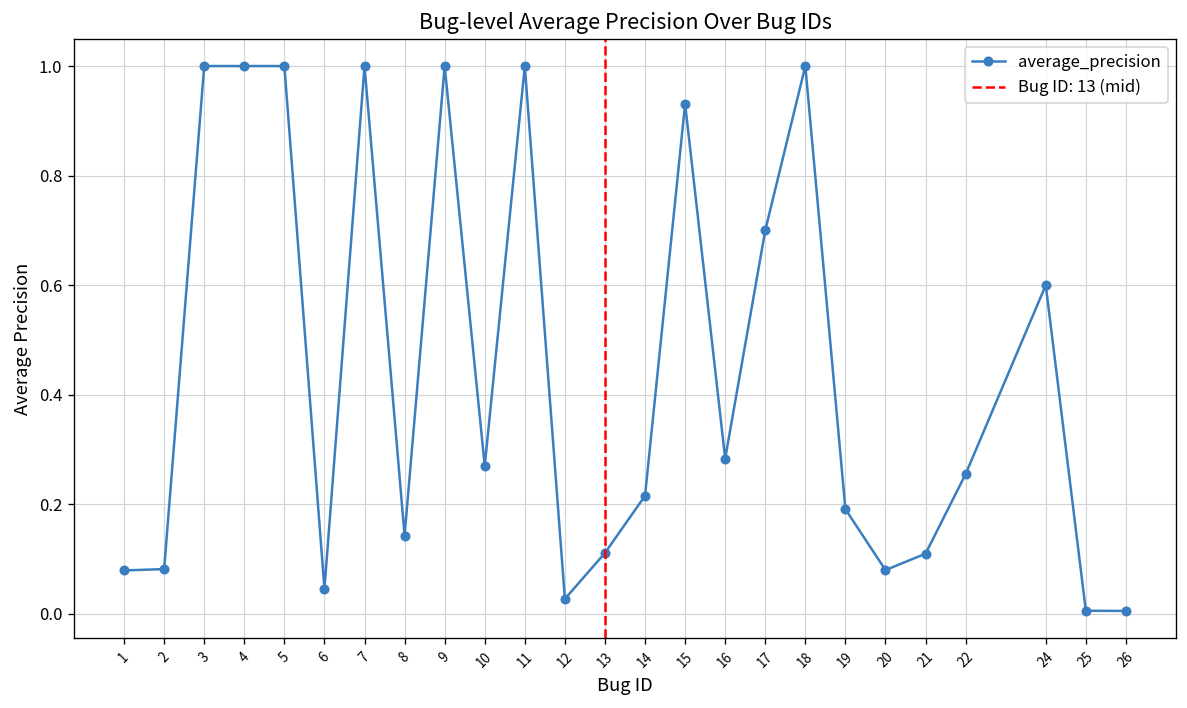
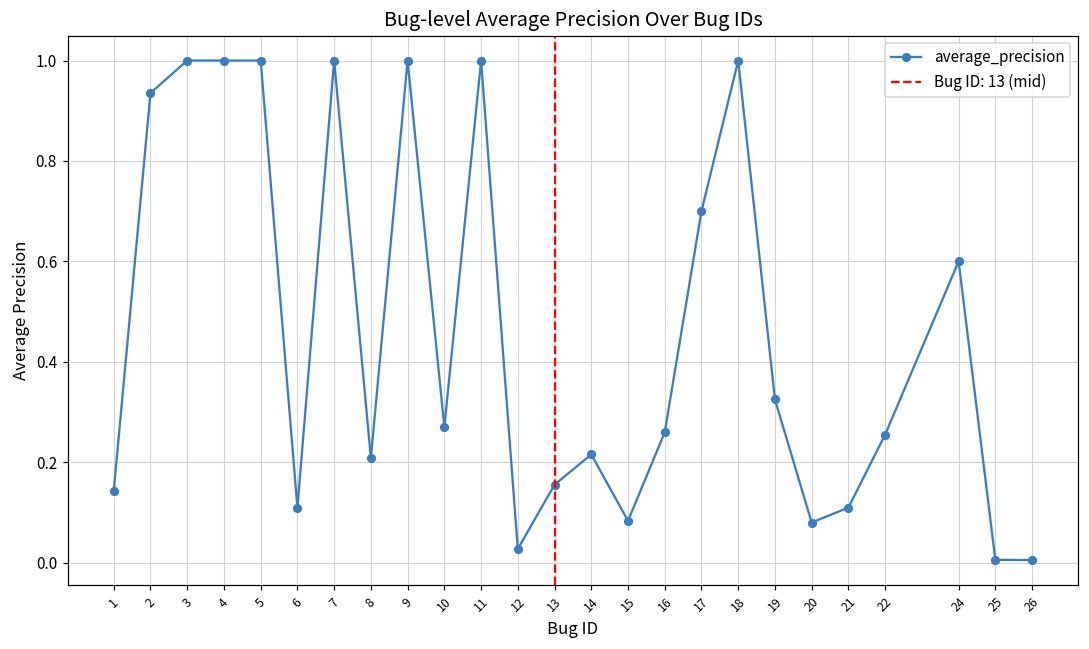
  {
-   "1": 0.08,
-   "2": 0.08,
+   "1": 0.14,
+   "2": 0.94,
    "3": 1.00,
    "4": 1.00,
    "5": 1.00,
-   "6": 0.05,
+   "6": 0.11,
    "7": 1.00,
-   "8": 0.14,
+   "8": 0.21,
    "9": 1.00,
    "10": 0.27,
    "11": 1.00,
    "12": 0.03,
-   "13": 0.11,
+   "13": 0.16,
    "14": 0.22,
-   "15": 0.93,
-   "16": 0.28,
+   "15": 0.08,
+   "16": 0.26,
    "17": 0.70,
    "18": 1.00,
-   "19": 0.19,
+   "19": 0.33,
    "20": 0.08,
    "21": 0.11,
    "22": 0.26,
    "24": 0.60,
    "25": 0.01,
    "26": 0.01
  }
